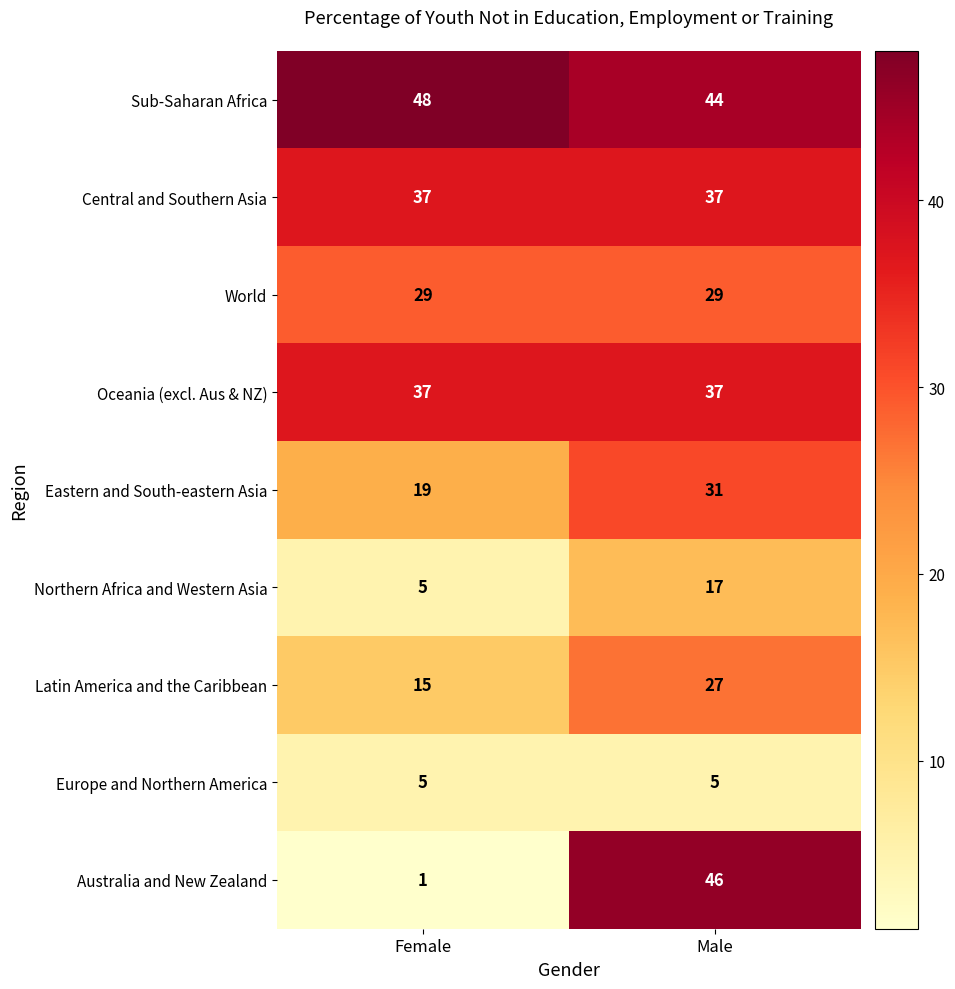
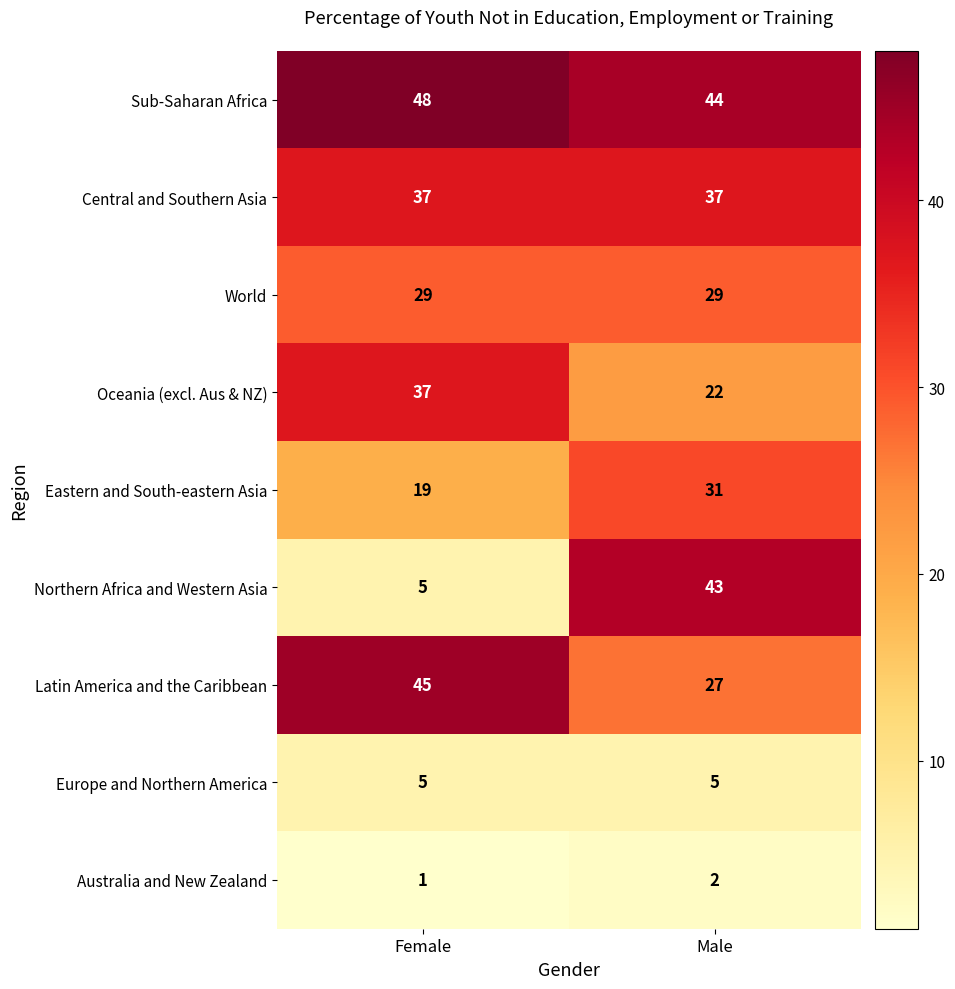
  {
    "Sub-Saharan Africa": {
      "Female": 48,
      "Male": 44
    },
    "Central and Southern Asia": {
      "Female": 37,
      "Male": 37
    },
    "World": {
      "Female": 29,
      "Male": 29
    },
    "Oceania (excl. Aus & NZ)": {
      "Female": 37,
-     "Male": 37
+     "Male": 22
    },
    "Eastern and South-eastern Asia": {
      "Female": 19,
      "Male": 31
    },
    "Northern Africa and Western Asia": {
      "Female": 5,
-     "Male": 17
+     "Male": 43
    },
    "Latin America and the Caribbean": {
-     "Female": 15,
+     "Female": 45,
      "Male": 27
    },
    "Europe and Northern America": {
      "Female": 5,
      "Male": 5
    },
    "Australia and New Zealand": {
      "Female": 1,
-     "Male": 46
+     "Male": 2
    }
  }
